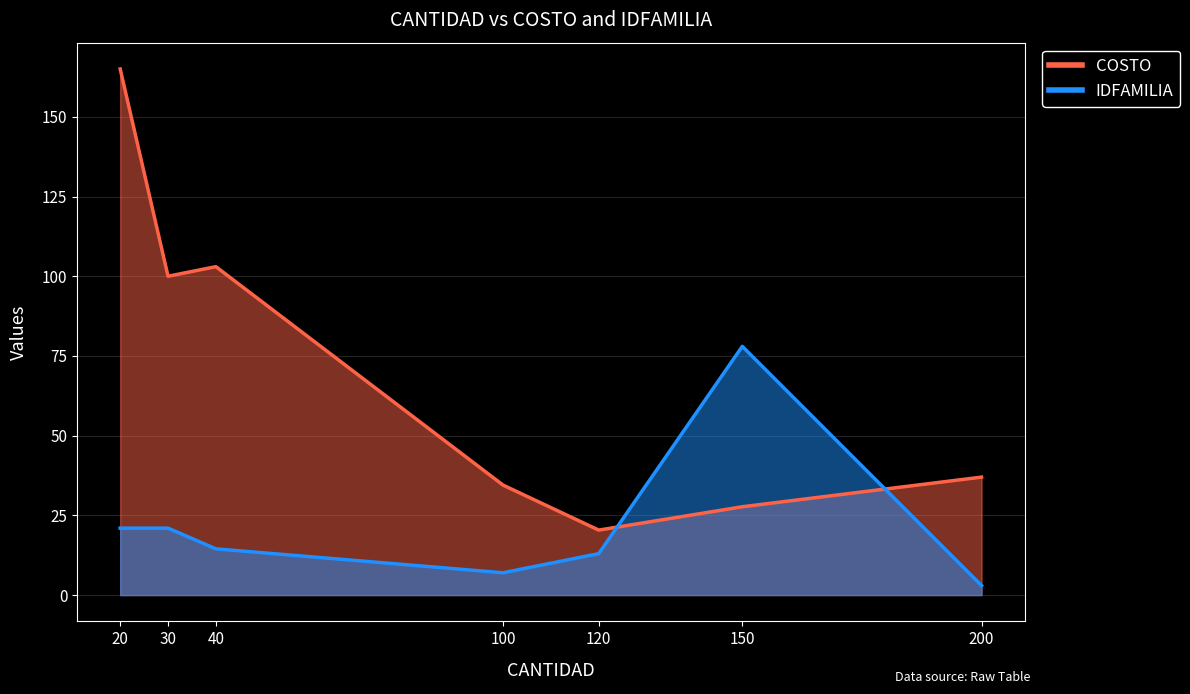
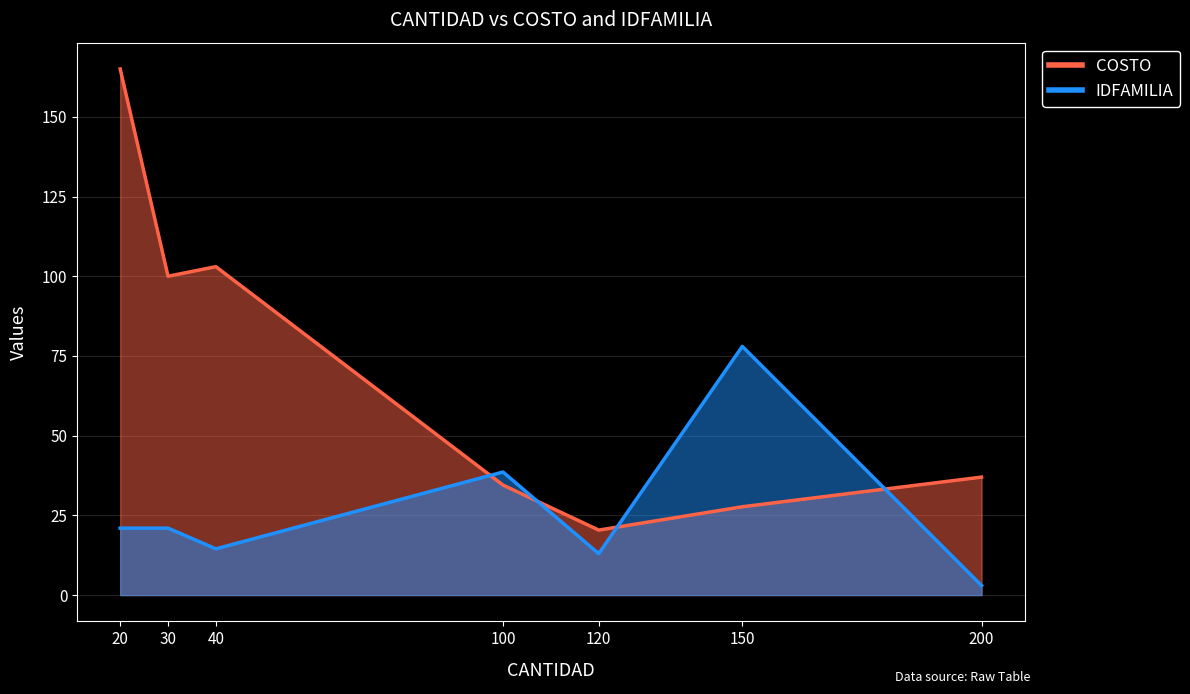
  {
    "COSTO": {
      "20": 165,
      "30": 100,
      "40": 103,
      "100": 35,
      "120": 20,
      "150": 28,
      "200": 37
    },
    "IDFAMILIA": {
      "20": 21,
      "30": 21,
      "40": 15,
-     "100": 7,
+     "100": 39,
      "120": 13,
      "150": 78,
      "200": 3
    }
  }
